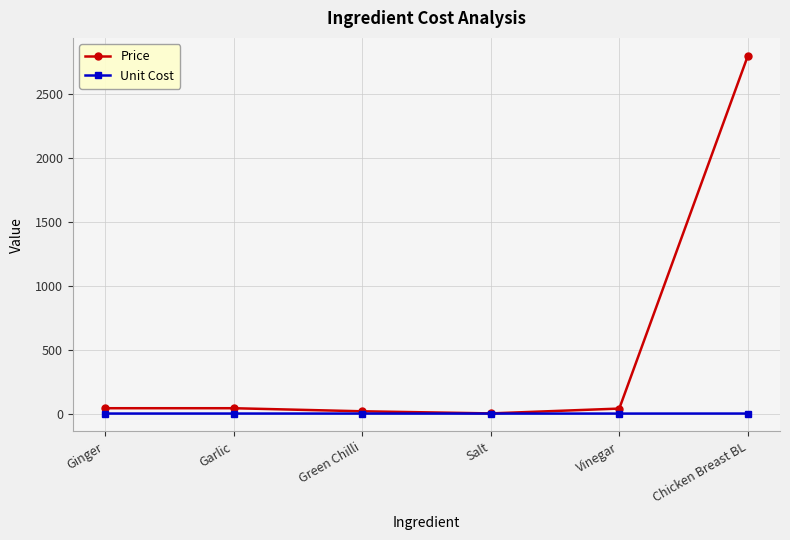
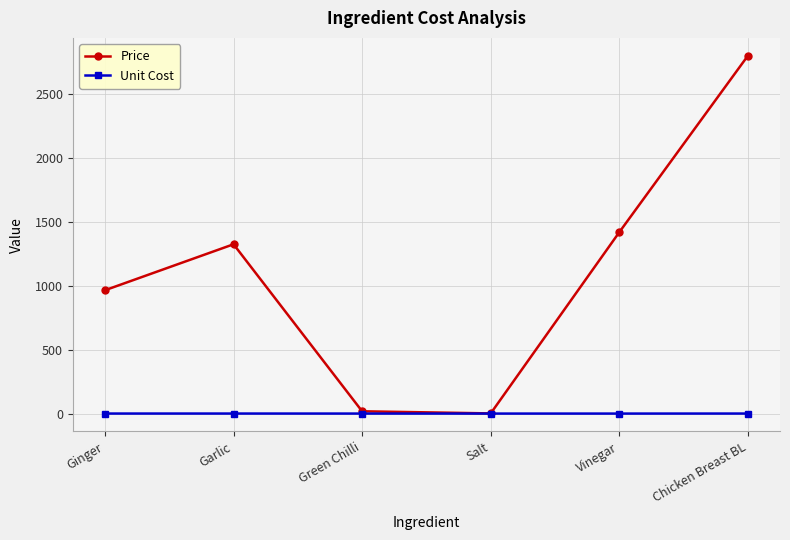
  {
    "Price": {
-     "Ginger": 40,
-     "Garlic": 40,
-     "Vinegar": 40,
+     "Ginger": 970,
+     "Garlic": 1330,
+     "Vinegar": 1420,
      "Chicken Breast BL": 2800
    },
    "Unit Cost": {
      "Ginger": 0,
      "Garlic": 0,
      "Vinegar": 0,
      "Chicken Breast BL": 0
    }
  }
